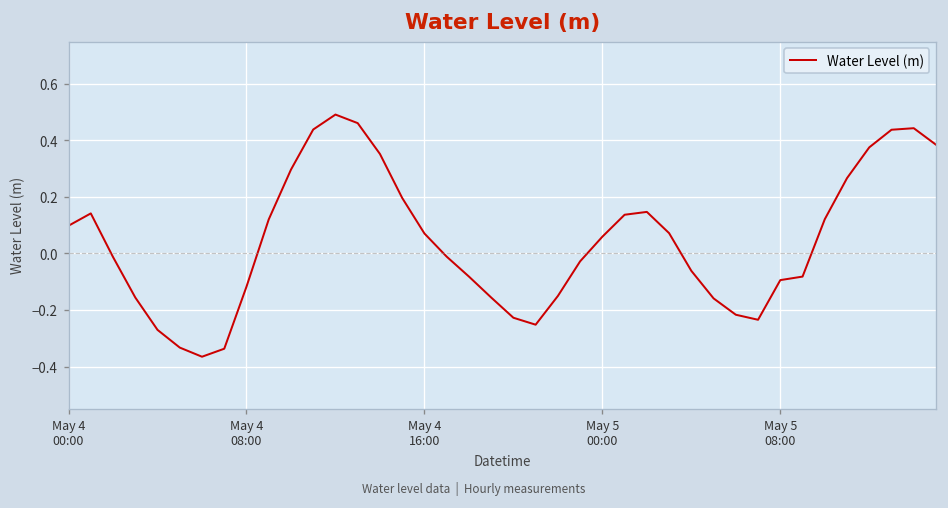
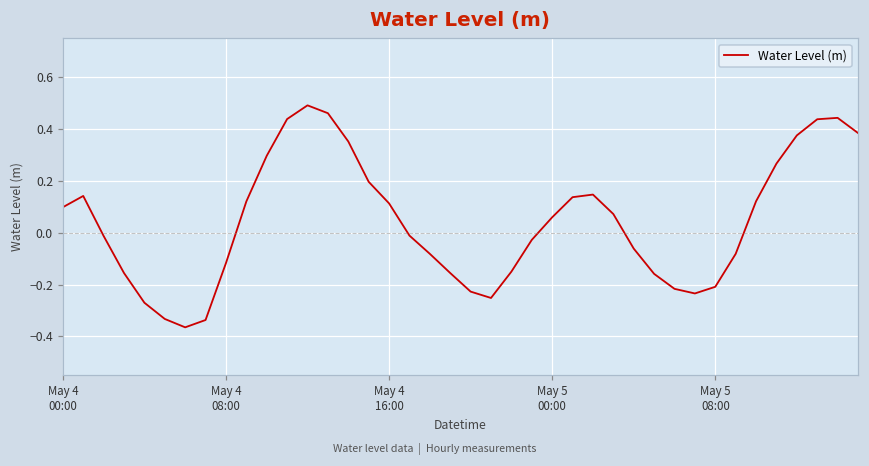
  {
    "May 4 00:00": 0.10,
    "May 4 08:00": -0.12,
-   "May 4 16:00": 0.07,
+   "May 4 16:00": 0.11,
    "May 5 00:00": 0.06,
-   "May 5 08:00": -0.09
+   "May 5 08:00": -0.21
  }
